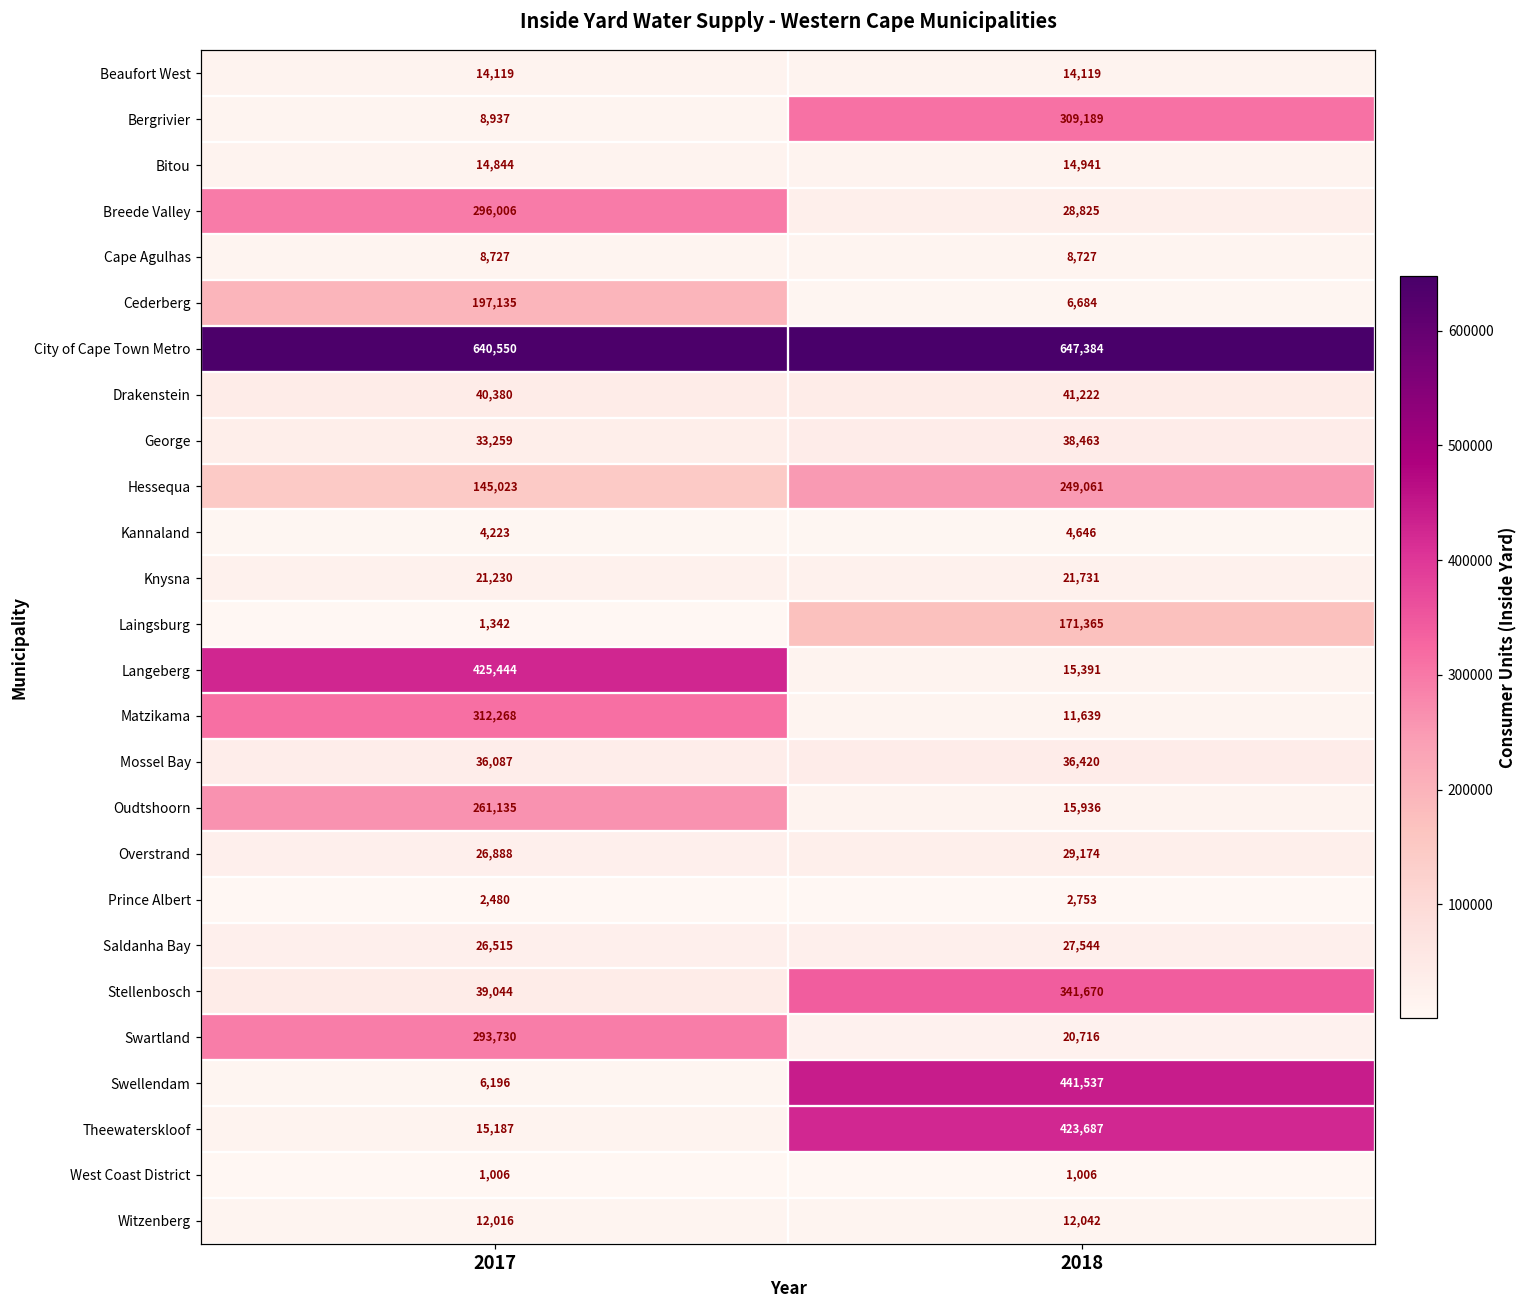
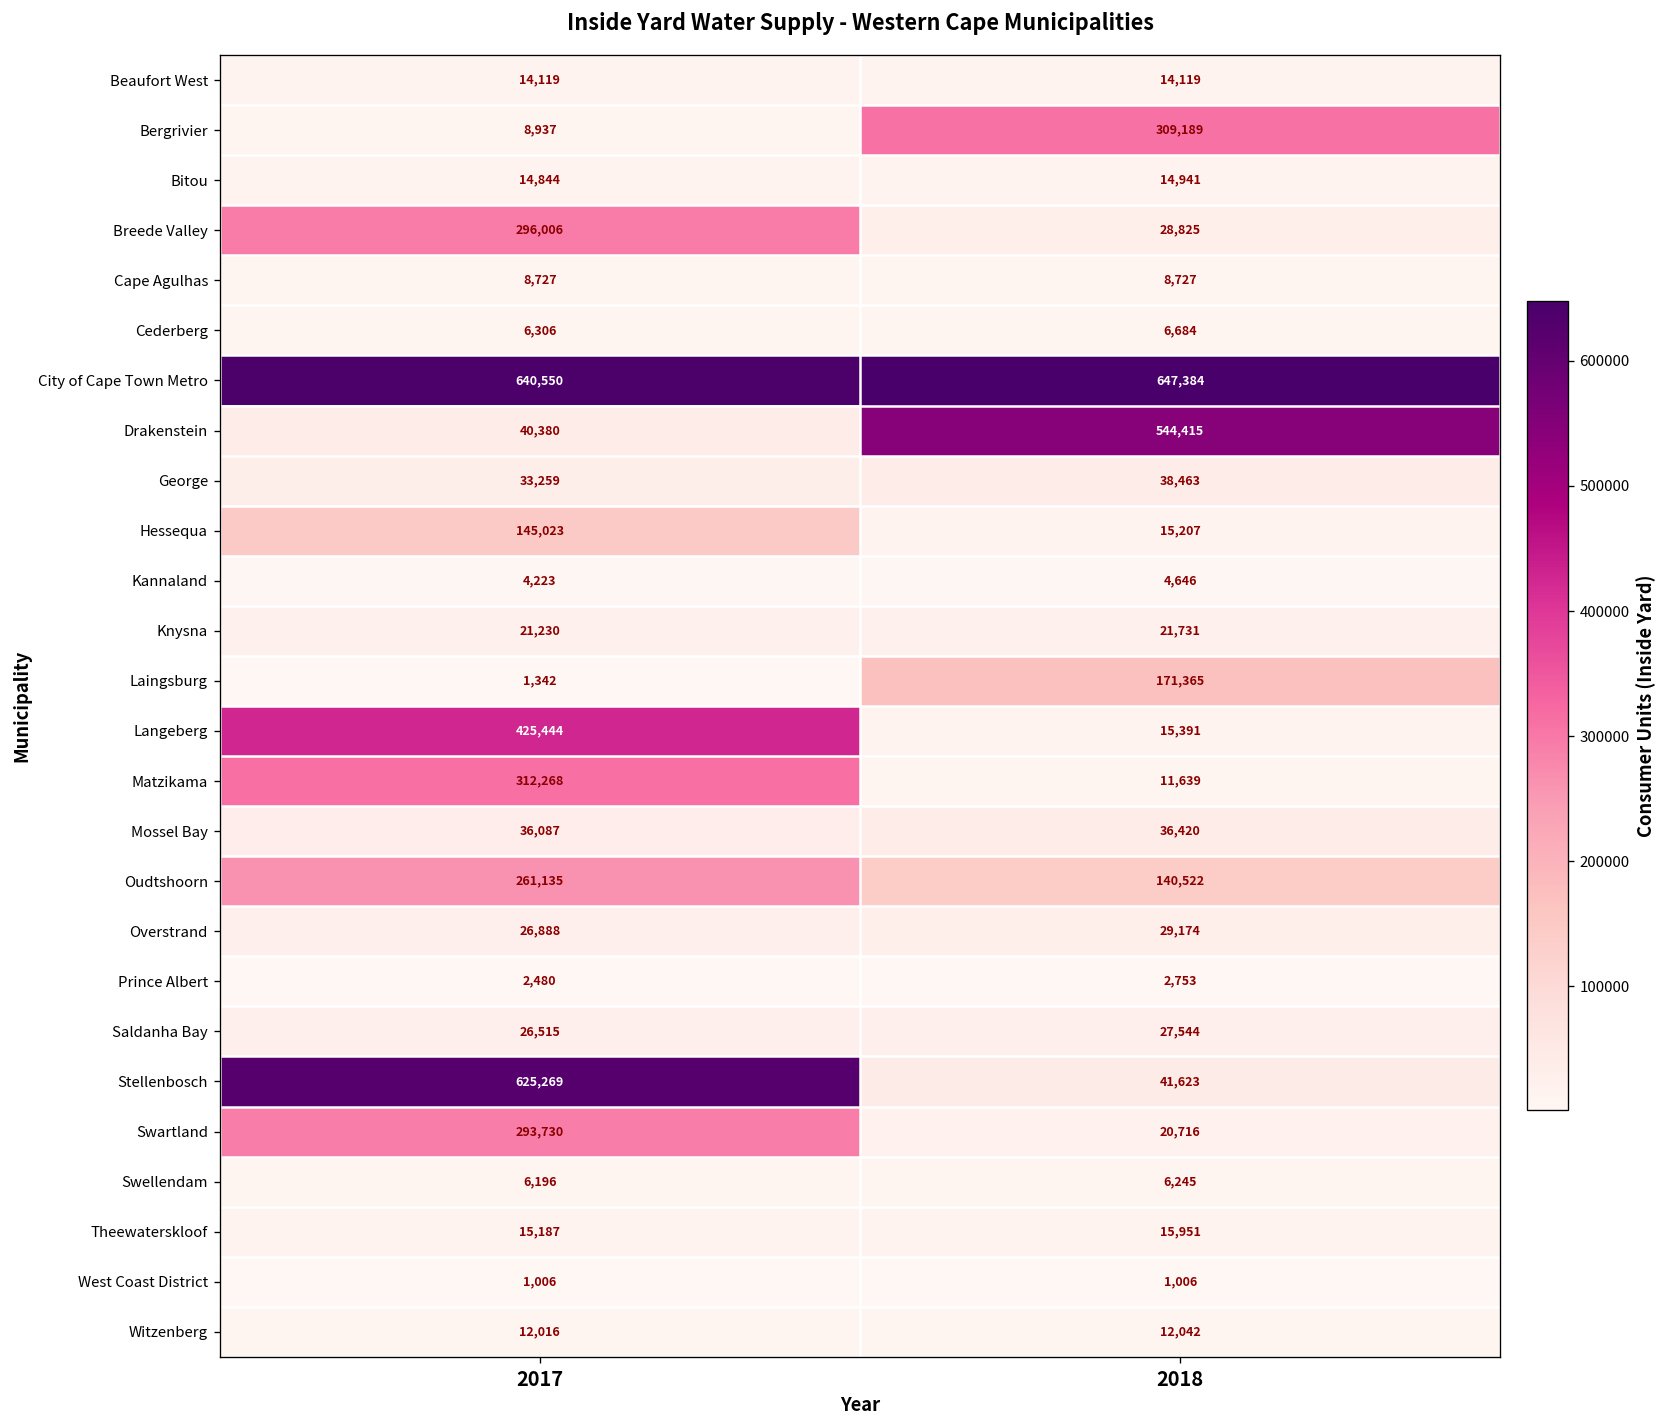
  {
    "Beaufort West": {
      "2017": "14,119",
      "2018": "14,119"
    },
    "Bergrivier": {
      "2017": "8,937",
      "2018": "309,189"
    },
    "Bitou": {
      "2017": "14,844",
      "2018": "14,941"
    },
    "Breede Valley": {
      "2017": "296,006",
      "2018": "28,825"
    },
    "Cape Agulhas": {
      "2017": "8,727",
      "2018": "8,727"
    },
    "Cederberg": {
-     "2017": "197,135",
+     "2017": "6,306",
      "2018": "6,684"
    },
    "City of Cape Town Metro": {
      "2017": "640,550",
      "2018": "647,384"
    },
    "Drakenstein": {
      "2017": "40,380",
-     "2018": "41,222"
+     "2018": "544,415"
    },
    "George": {
      "2017": "33,259",
      "2018": "38,463"
    },
    "Hessequa": {
      "2017": "145,023",
-     "2018": "249,061"
+     "2018": "15,207"
    },
    "Kannaland": {
      "2017": "4,223",
      "2018": "4,646"
    },
    "Knysna": {
      "2017": "21,230",
      "2018": "21,731"
    },
    "Laingsburg": {
      "2017": "1,342",
      "2018": "171,365"
    },
    "Langeberg": {
      "2017": "425,444",
      "2018": "15,391"
    },
    "Matzikama": {
      "2017": "312,268",
      "2018": "11,639"
    },
    "Mossel Bay": {
      "2017": "36,087",
      "2018": "36,420"
    },
    "Oudtshoorn": {
      "2017": "261,135",
-     "2018": "15,936"
+     "2018": "140,522"
    },
    "Overstrand": {
      "2017": "26,888",
      "2018": "29,174"
    },
    "Prince Albert": {
      "2017": "2,480",
      "2018": "2,753"
    },
    "Saldanha Bay": {
      "2017": "26,515",
      "2018": "27,544"
    },
    "Stellenbosch": {
-     "2017": "39,044",
-     "2018": "341,670"
+     "2017": "625,269",
+     "2018": "41,623"
    },
    "Swartland": {
      "2017": "293,730",
      "2018": "20,716"
    },
    "Swellendam": {
      "2017": "6,196",
-     "2018": "441,537"
+     "2018": "6,245"
    },
    "Theewaterskloof": {
      "2017": "15,187",
-     "2018": "423,687"
+     "2018": "15,951"
    },
    "West Coast District": {
      "2017": "1,006",
      "2018": "1,006"
    },
    "Witzenberg": {
      "2017": "12,016",
      "2018": "12,042"
    }
  }
